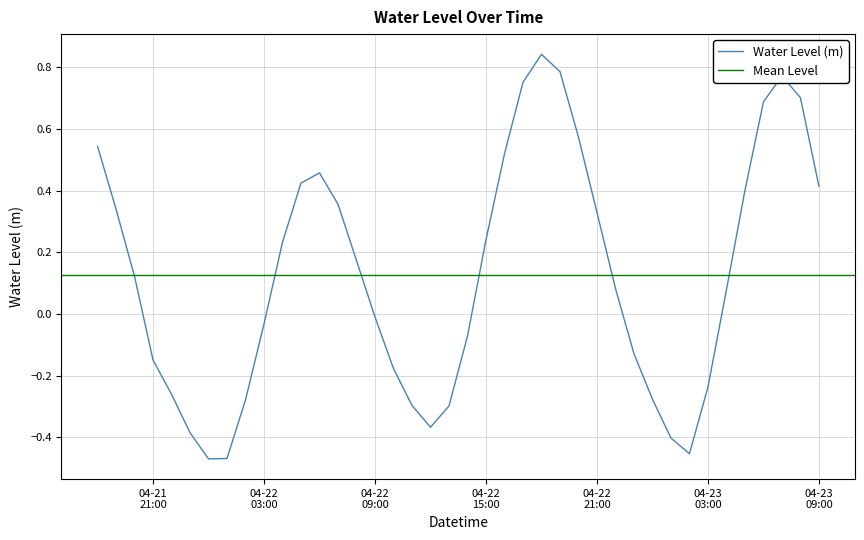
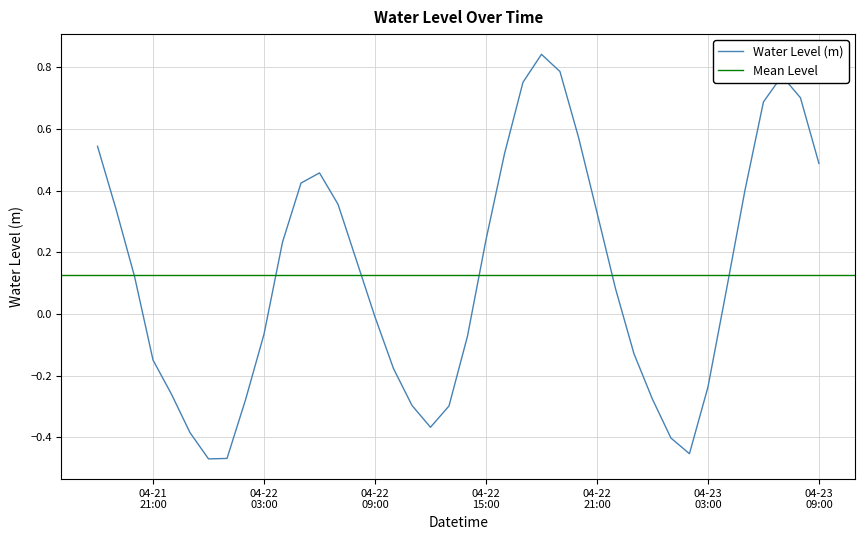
  {
    "04-21 21:00": -0.15,
-   "04-22 03:00": -0.03,
+   "04-22 03:00": -0.07,
    "04-22 09:00": -0.01,
    "04-22 15:00": 0.24,
    "04-22 21:00": 0.33,
    "04-23 03:00": -0.24,
-   "04-23 09:00": 0.41
+   "04-23 09:00": 0.49
  }
